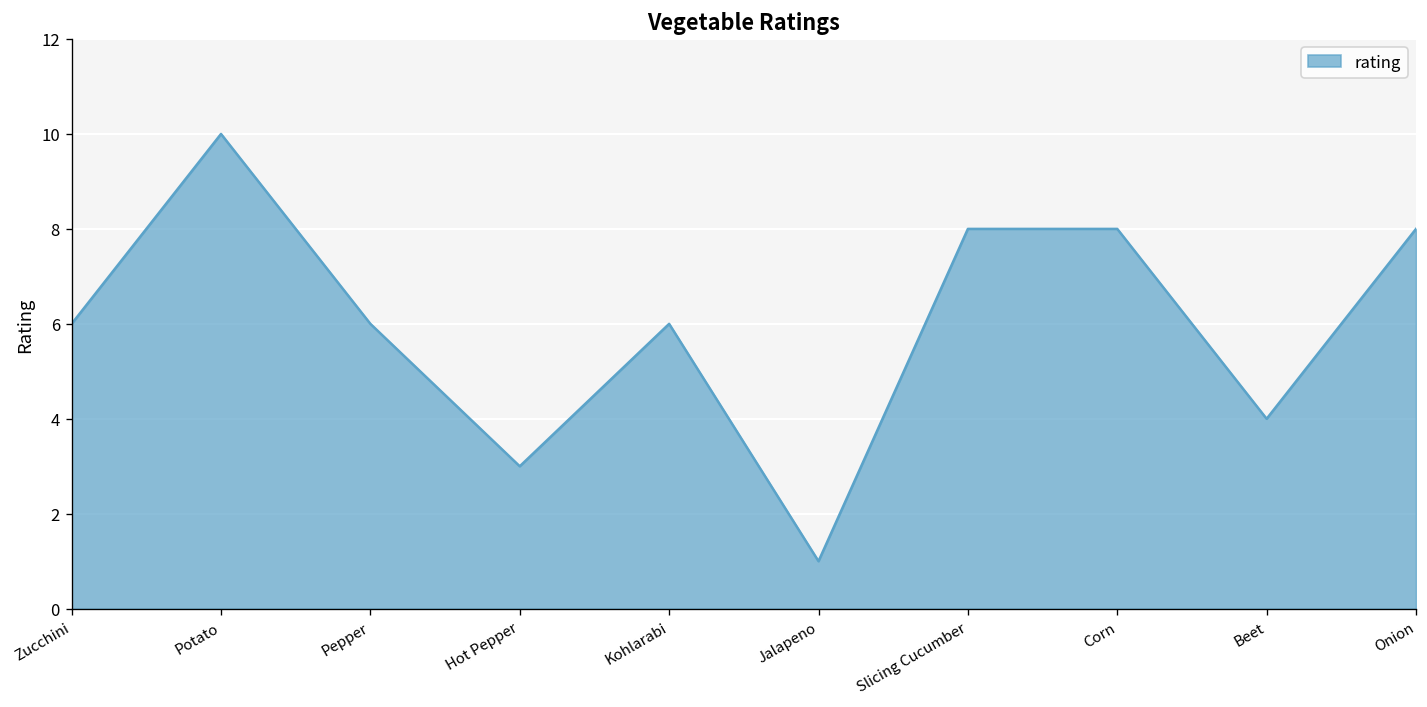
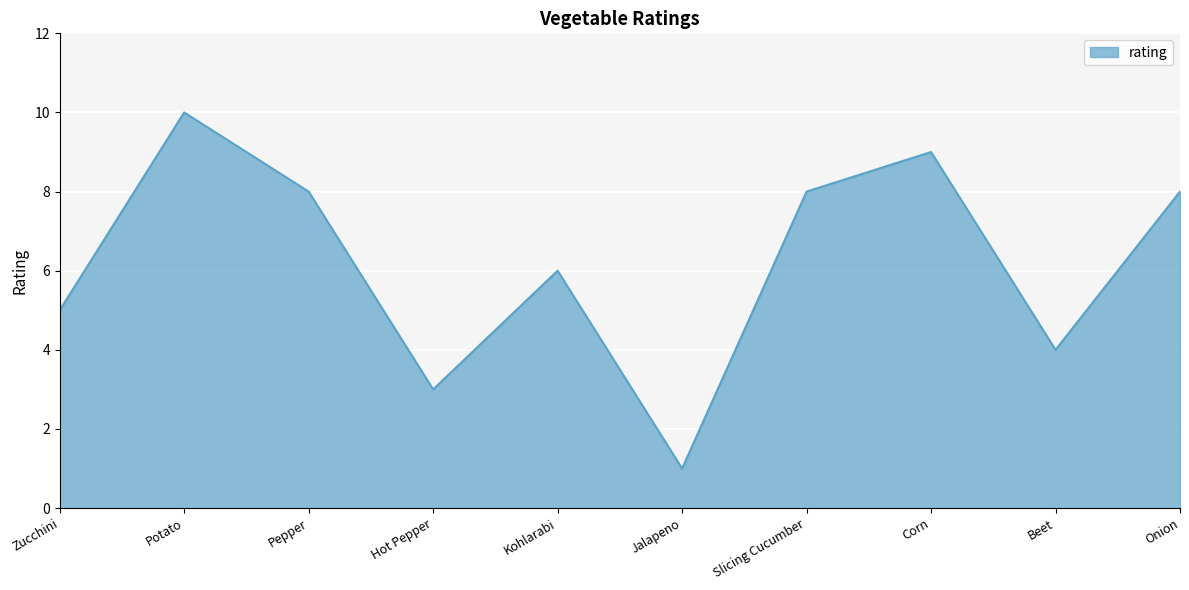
  {
-   "Zucchini": 6,
+   "Zucchini": 5,
    "Potato": 10,
-   "Pepper": 6,
+   "Pepper": 8,
    "Hot Pepper": 3,
    "Kohlarabi": 6,
    "Jalapeno": 1,
    "Slicing Cucumber": 8,
-   "Corn": 8,
+   "Corn": 9,
    "Beet": 4,
    "Onion": 8
  }
